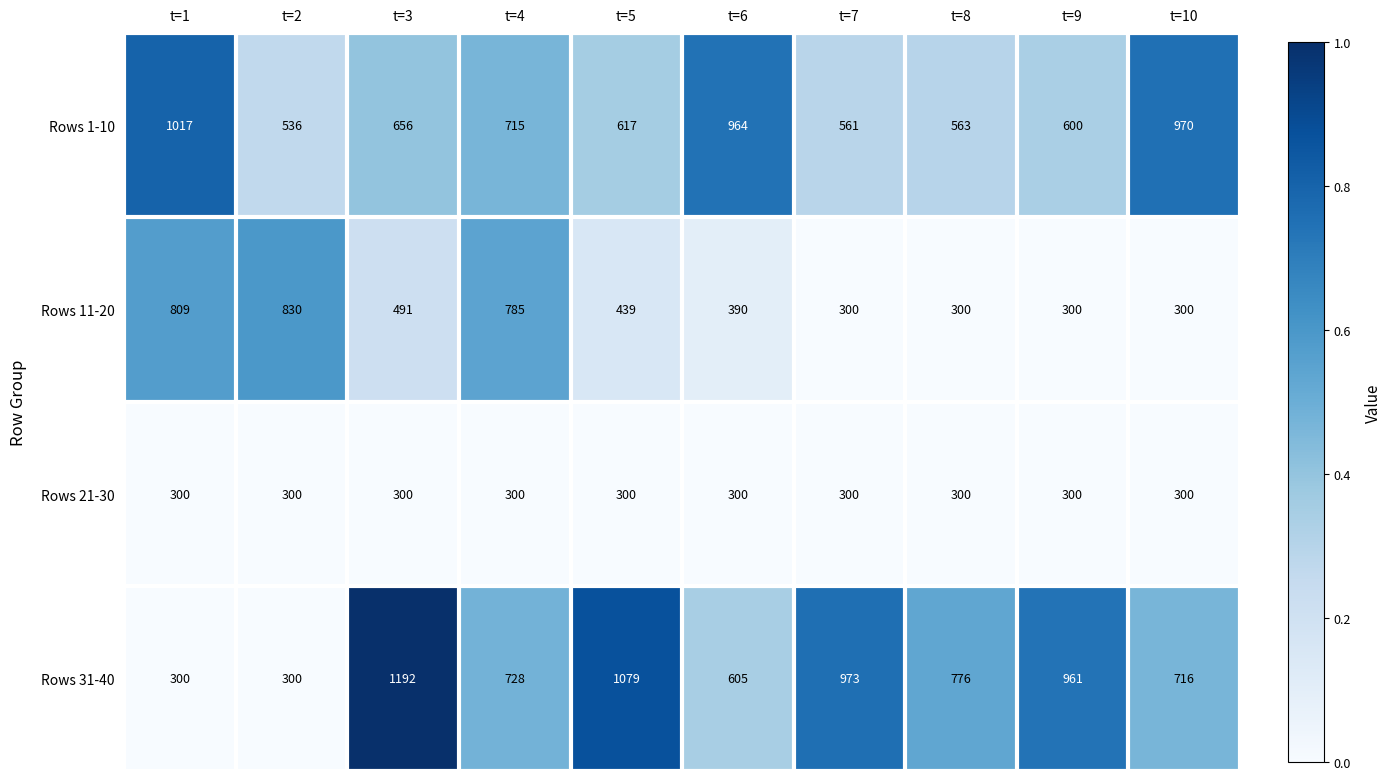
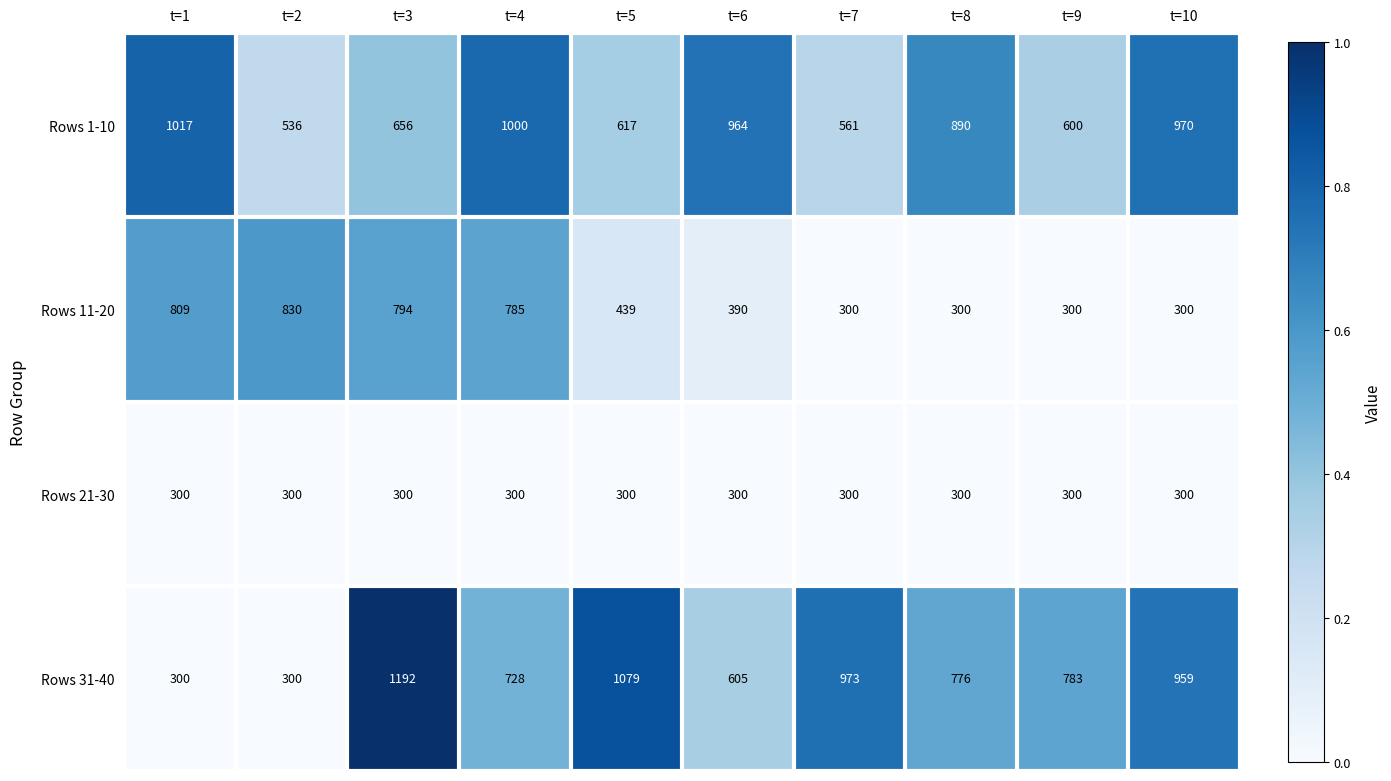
  {
    "Rows 1-10": {
      "t=1": 1017,
      "t=2": 536,
      "t=3": 656,
-     "t=4": 715,
+     "t=4": 1000,
      "t=5": 617,
      "t=6": 964,
      "t=7": 561,
-     "t=8": 563,
+     "t=8": 890,
      "t=9": 600,
      "t=10": 970
    },
    "Rows 11-20": {
      "t=1": 809,
      "t=2": 830,
-     "t=3": 491,
+     "t=3": 794,
      "t=4": 785,
      "t=5": 439,
      "t=6": 390,
      "t=7": 300,
      "t=8": 300,
      "t=9": 300,
      "t=10": 300
    },
    "Rows 21-30": {
      "t=1": 300,
      "t=2": 300,
      "t=3": 300,
      "t=4": 300,
      "t=5": 300,
      "t=6": 300,
      "t=7": 300,
      "t=8": 300,
      "t=9": 300,
      "t=10": 300
    },
    "Rows 31-40": {
      "t=1": 300,
      "t=2": 300,
      "t=3": 1192,
      "t=4": 728,
      "t=5": 1079,
      "t=6": 605,
      "t=7": 973,
      "t=8": 776,
-     "t=9": 961,
-     "t=10": 716
+     "t=9": 783,
+     "t=10": 959
    }
  }
